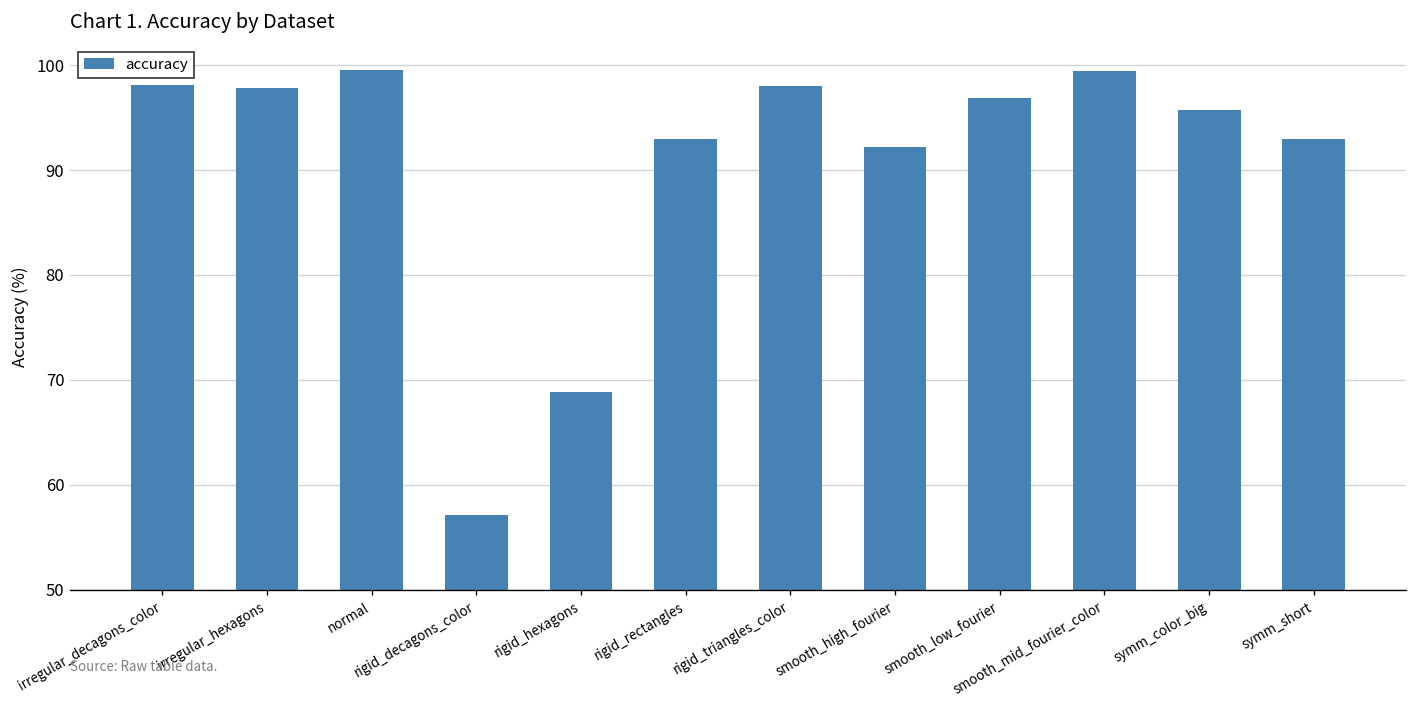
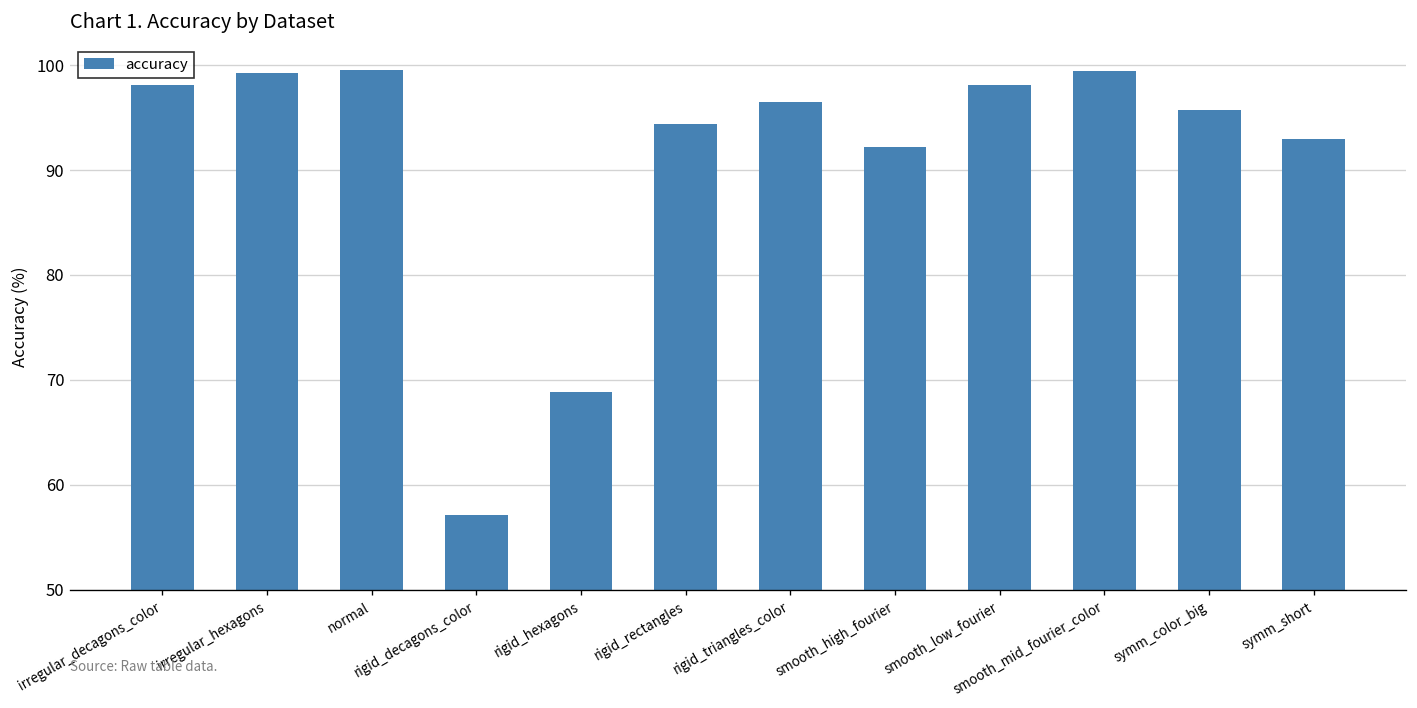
  {
    "irregular_decagons_color": 98,
-   "irregular_hexagons": 98,
+   "irregular_hexagons": 99,
    "normal": 100,
    "rigid_decagons_color": 57,
    "rigid_hexagons": 69,
-   "rigid_rectangles": 93,
-   "rigid_triangles_color": 98,
+   "rigid_rectangles": 94,
+   "rigid_triangles_color": 96,
    "smooth_high_fourier": 92,
-   "smooth_low_fourier": 97,
+   "smooth_low_fourier": 98,
    "smooth_mid_fourier_color": 99,
    "symm_color_big": 96,
    "symm_short": 93
  }
